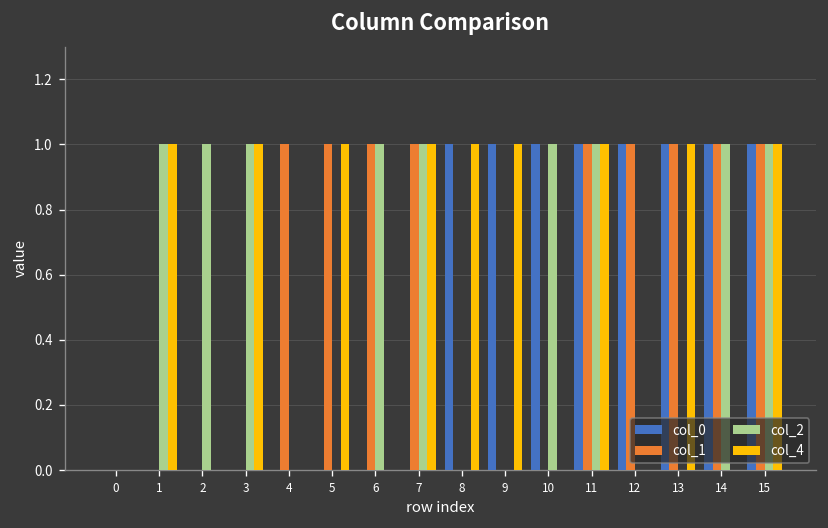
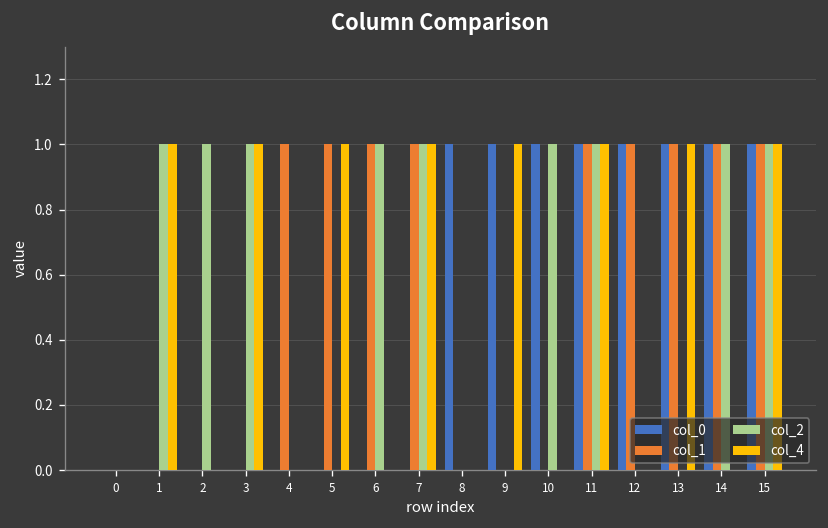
  {
    "col_0": {
      "0": 0,
      "1": 0,
      "2": 0,
      "3": 0,
      "4": 0,
      "5": 0,
      "6": 0,
      "7": 0,
      "8": 1,
      "9": 1,
      "10": 1,
      "11": 1,
      "12": 1,
      "13": 1,
      "14": 1,
      "15": 1
    },
    "col_1": {
      "0": 0,
      "1": 0,
      "2": 0,
      "3": 0,
      "4": 1,
      "5": 1,
      "6": 1,
      "7": 1,
      "8": 0,
      "9": 0,
      "10": 0,
      "11": 1,
      "12": 1,
      "13": 1,
      "14": 1,
      "15": 1
    },
    "col_2": {
      "0": 0,
      "1": 1,
      "2": 1,
      "3": 1,
      "4": 0,
      "5": 0,
      "6": 1,
      "7": 1,
      "8": 0,
      "9": 0,
      "10": 1,
      "11": 1,
      "12": 0,
      "13": 0,
      "14": 1,
      "15": 1
    },
    "col_4": {
      "0": 0,
      "1": 1,
      "2": 0,
      "3": 1,
      "4": 0,
      "5": 1,
      "6": 0,
      "7": 1,
-     "8": 1,
+     "8": 0,
      "9": 1,
      "10": 0,
      "11": 1,
      "12": 0,
      "13": 1,
      "14": 0,
      "15": 1
    }
  }
